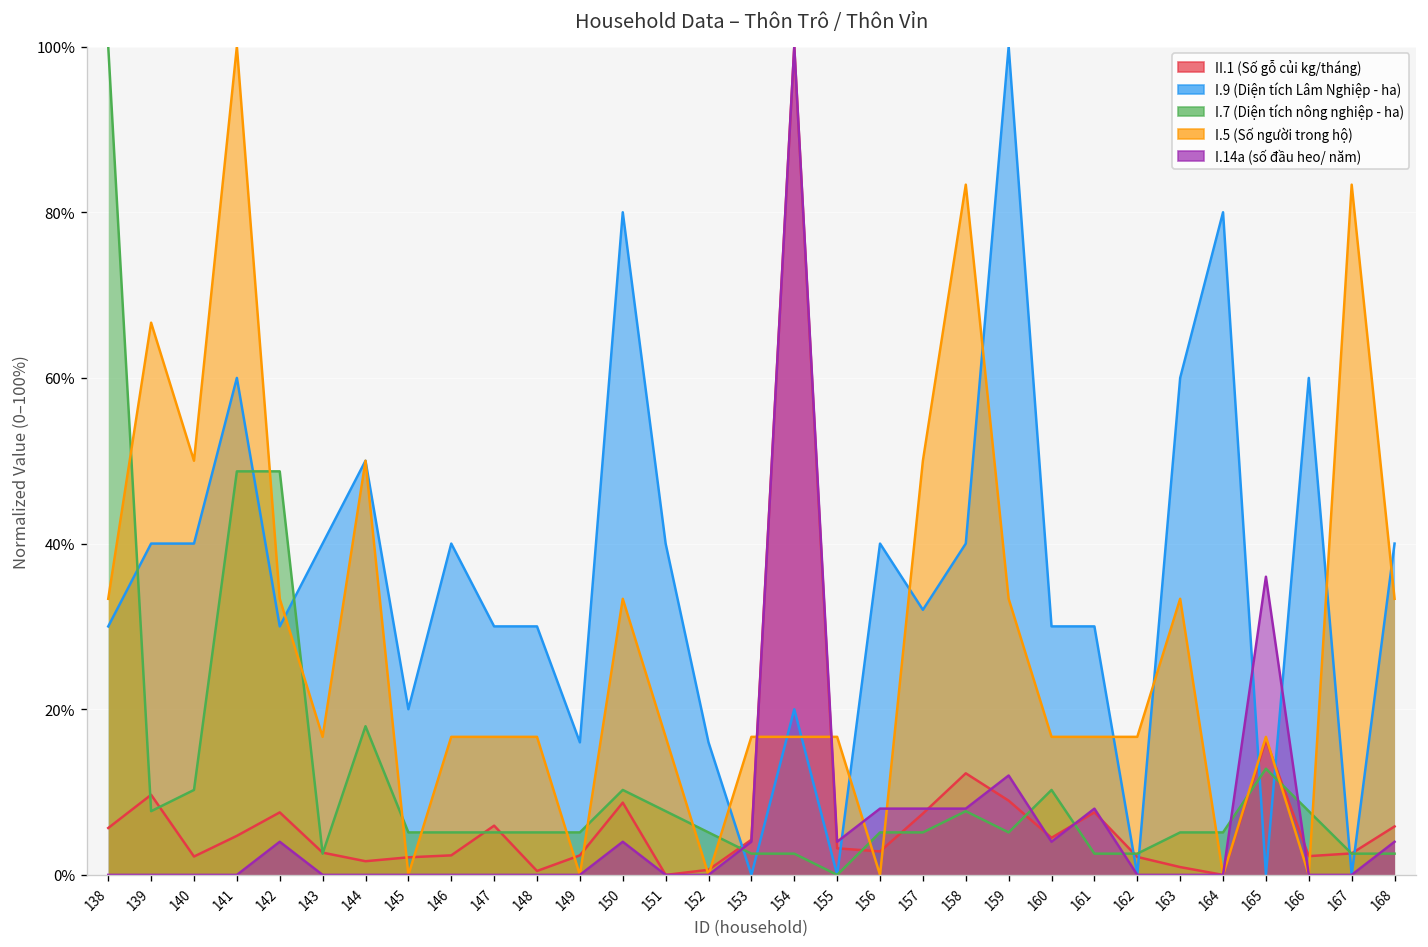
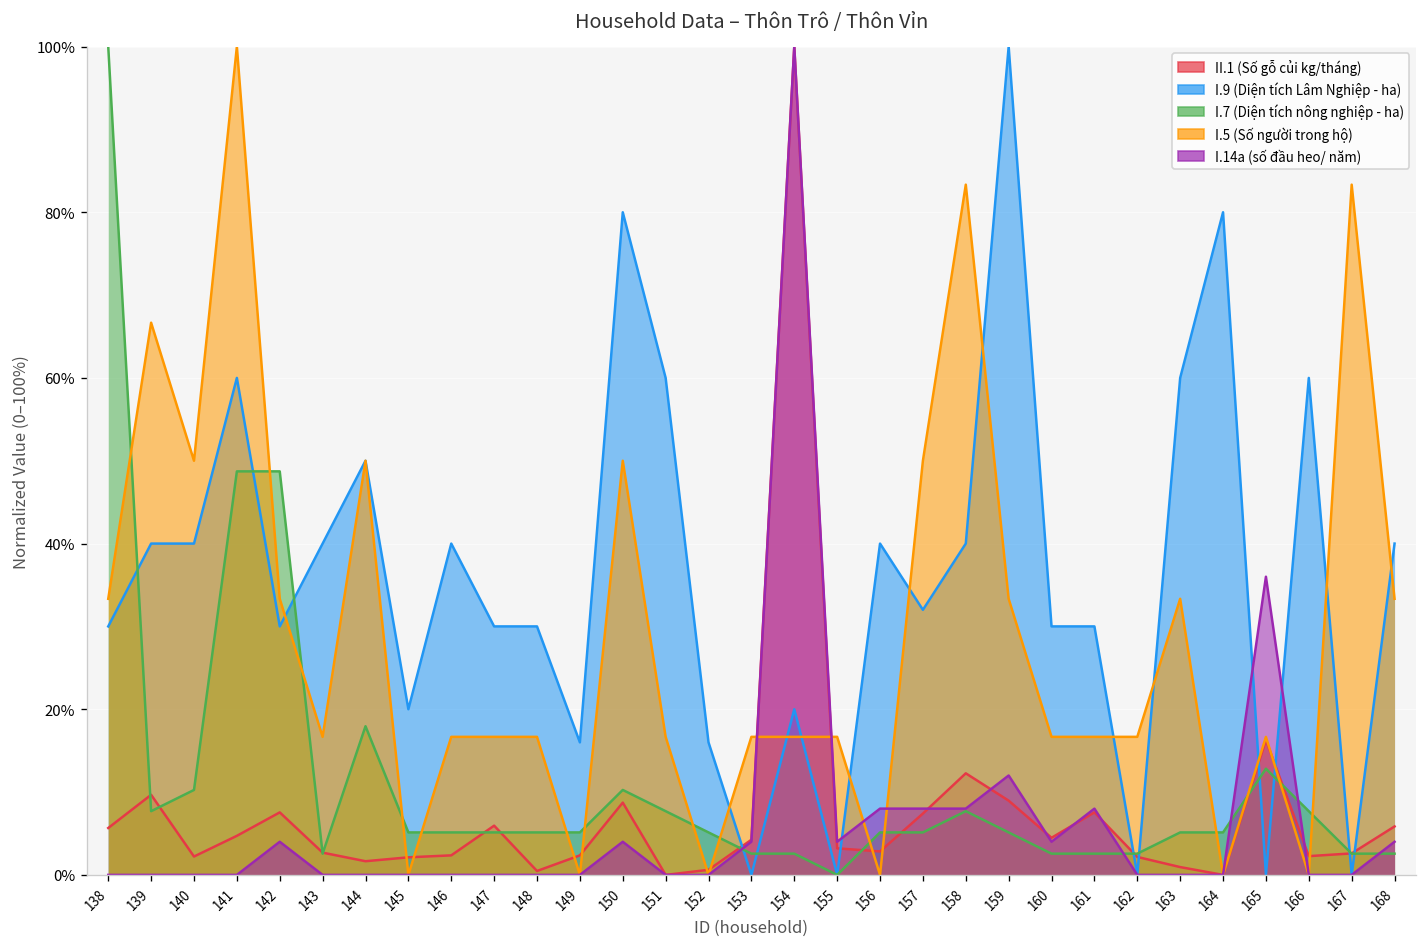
  {
    "II.1 (Số gỗ củi kg/tháng)": {
      "138": "6%",
      "139": "10%",
      "140": "2%",
      "141": "5%",
      "142": "8%",
      "144": "2%",
      "145": "2%",
      "146": "2%",
      "147": "6%",
      "148": "0%",
      "149": "2%",
      "150": "9%",
      "152": "1%",
      "155": "3%",
      "156": "3%",
      "157": "7%",
      "158": "12%",
      "159": "9%",
      "160": "4%",
      "161": "8%",
      "162": "2%",
      "163": "1%",
      "165": "16%",
      "166": "2%",
      "168": "6%"
    },
    "I.9 (Diện tích Lâm Nghiệp - ha)": {
      "138": "30%",
      "139": "40%",
      "140": "40%",
      "141": "60%",
      "142": "30%",
      "143": "40%",
      "145": "20%",
      "146": "40%",
      "147": "30%",
      "148": "30%",
      "149": "16%",
      "150": "80%",
-     "151": "40%",
+     "151": "60%",
      "152": "16%",
      "153": "0%",
      "154": "20%",
      "156": "40%",
      "157": "32%",
      "158": "40%",
      "159": "100%",
      "160": "30%",
      "161": "30%",
      "163": "60%",
      "164": "80%",
      "165": "0%",
      "166": "60%",
      "168": "40%"
    },
    "I.7 (Diện tích nông nghiệp - ha)": {
      "138": "100%",
      "139": "8%",
      "140": "10%",
      "141": "49%",
      "142": "49%",
      "144": "18%",
      "145": "5%",
      "146": "5%",
      "147": "5%",
      "148": "5%",
      "149": "5%",
      "150": "10%",
      "151": "8%",
      "152": "5%",
      "153": "3%",
      "154": "3%",
      "156": "5%",
      "157": "5%",
      "159": "5%",
-     "160": "10%",
+     "160": "3%",
      "161": "3%",
      "162": "3%",
      "163": "5%",
      "164": "5%",
      "165": "13%",
      "166": "8%",
      "168": "3%"
    },
    "I.5 (Số người trong hộ)": {
      "138": "33%",
      "139": "67%",
      "140": "50%",
      "141": "100%",
      "142": "33%",
      "143": "17%",
      "146": "17%",
      "147": "17%",
      "148": "17%",
-     "150": "33%",
+     "150": "50%",
      "151": "17%",
      "153": "17%",
      "154": "17%",
      "155": "17%",
      "156": "0%",
      "157": "50%",
      "158": "83%",
      "159": "33%",
      "160": "17%",
      "161": "17%",
      "162": "17%",
      "163": "33%",
      "165": "17%",
      "167": "83%",
      "168": "33%"
    },
    "I.14a (số đầu heo/ năm)": {
      "138": "0%",
      "139": "0%",
      "140": "0%",
      "141": "0%",
      "142": "4%",
      "143": "0%",
      "144": "0%",
      "146": "0%",
      "147": "0%",
      "148": "0%",
      "150": "4%",
      "155": "4%",
      "156": "8%",
      "157": "8%",
      "159": "12%",
      "160": "4%",
      "161": "8%",
      "163": "0%",
      "165": "36%",
      "168": "4%"
    }
  }
